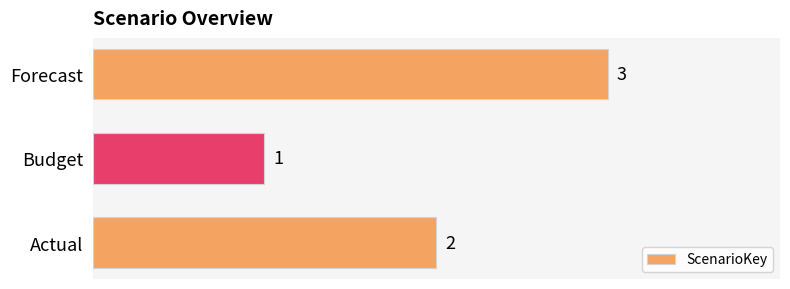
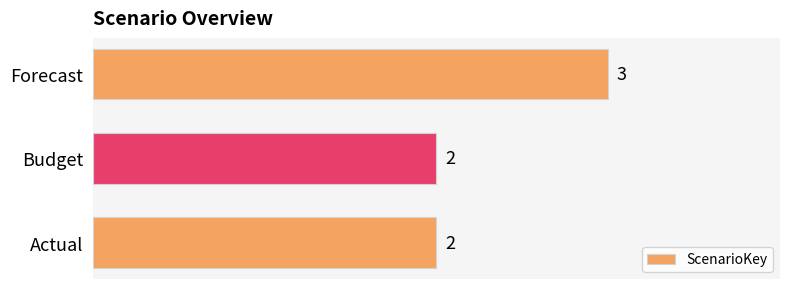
  {
    "Forecast": 3,
-   "Budget": 1,
+   "Budget": 2,
    "Actual": 2
  }
